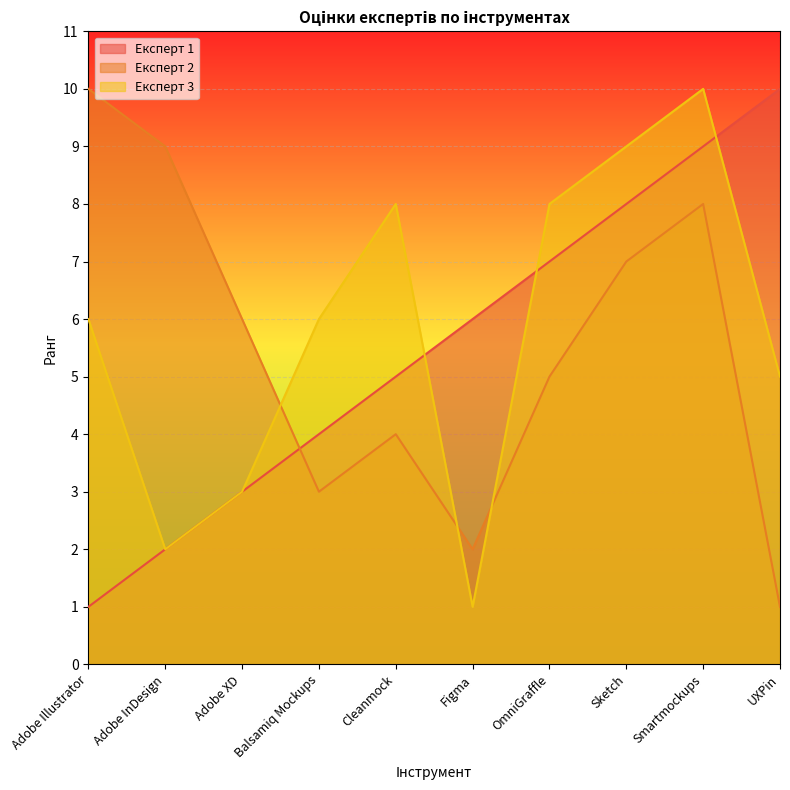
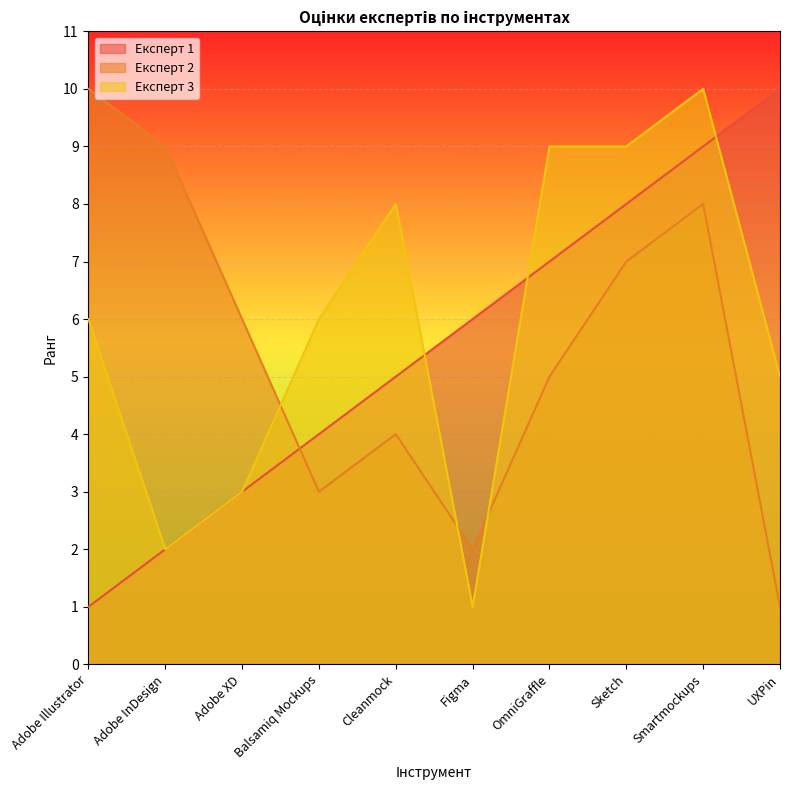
  {
    "Експерт 3": {
      "Adobe Illustrator": 6,
      "Balsamiq Mockups": 6,
      "Cleanmock": 8,
      "Figma": 1,
-     "OmniGraffle": 8,
+     "OmniGraffle": 9,
      "Sketch": 9,
      "Smartmockups": 10,
      "UXPin": 5
    }
  }
